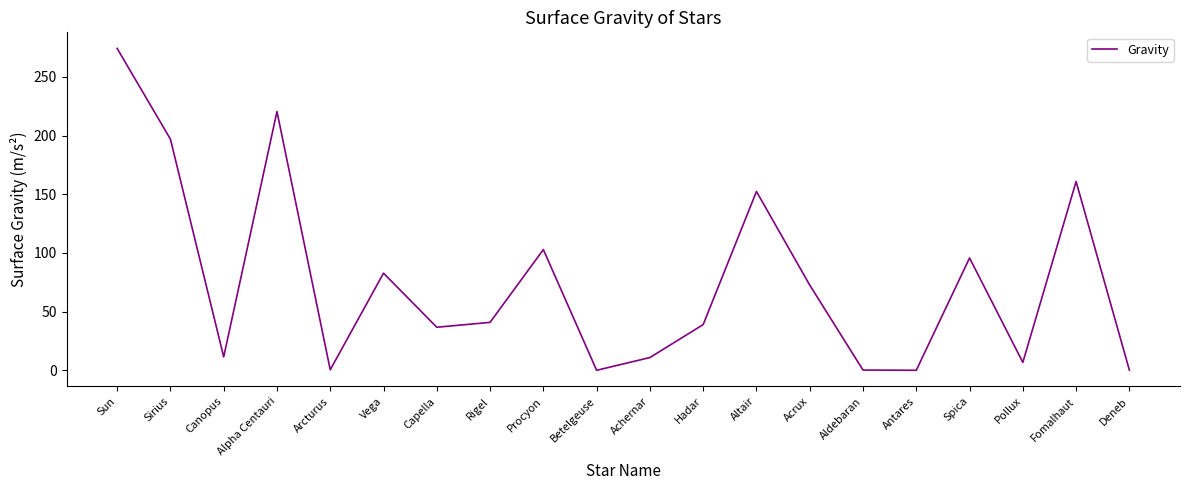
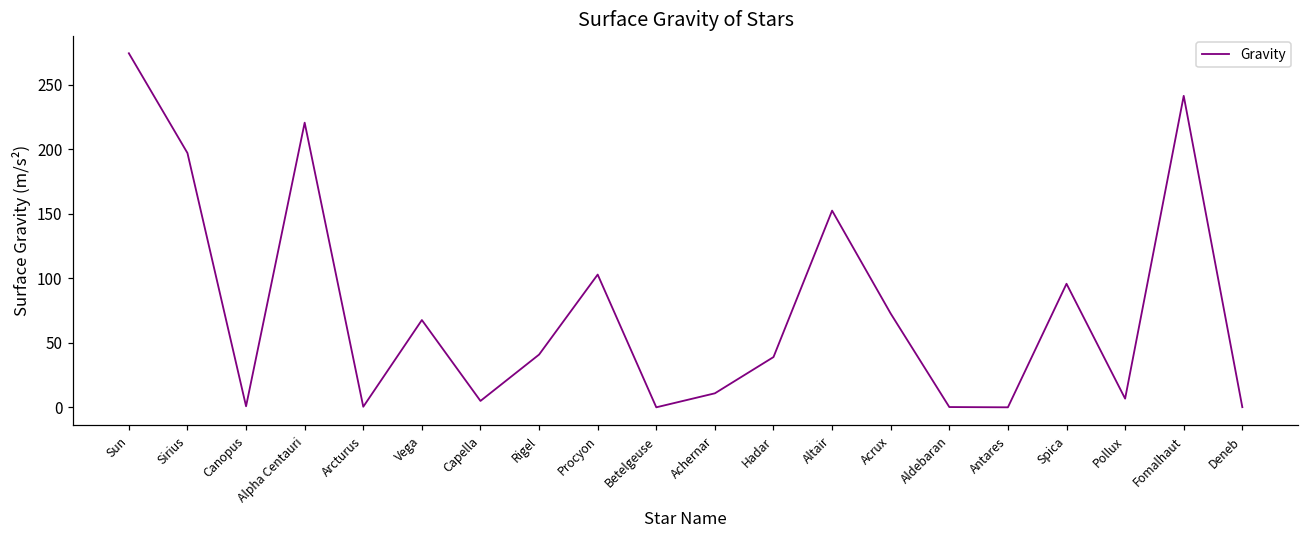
  {
    "Sun": 274,
    "Sirius": 197,
-   "Canopus": 11,
+   "Canopus": 1,
    "Alpha Centauri": 221,
    "Arcturus": 0,
-   "Vega": 83,
-   "Capella": 37,
+   "Vega": 68,
+   "Capella": 5,
    "Rigel": 41,
    "Procyon": 103,
    "Betelgeuse": 0,
    "Achernar": 11,
    "Hadar": 39,
    "Altair": 152,
    "Acrux": 73,
    "Aldebaran": 0,
    "Antares": 0,
    "Spica": 96,
    "Pollux": 7,
-   "Fomalhaut": 161,
+   "Fomalhaut": 241,
    "Deneb": 0
  }
